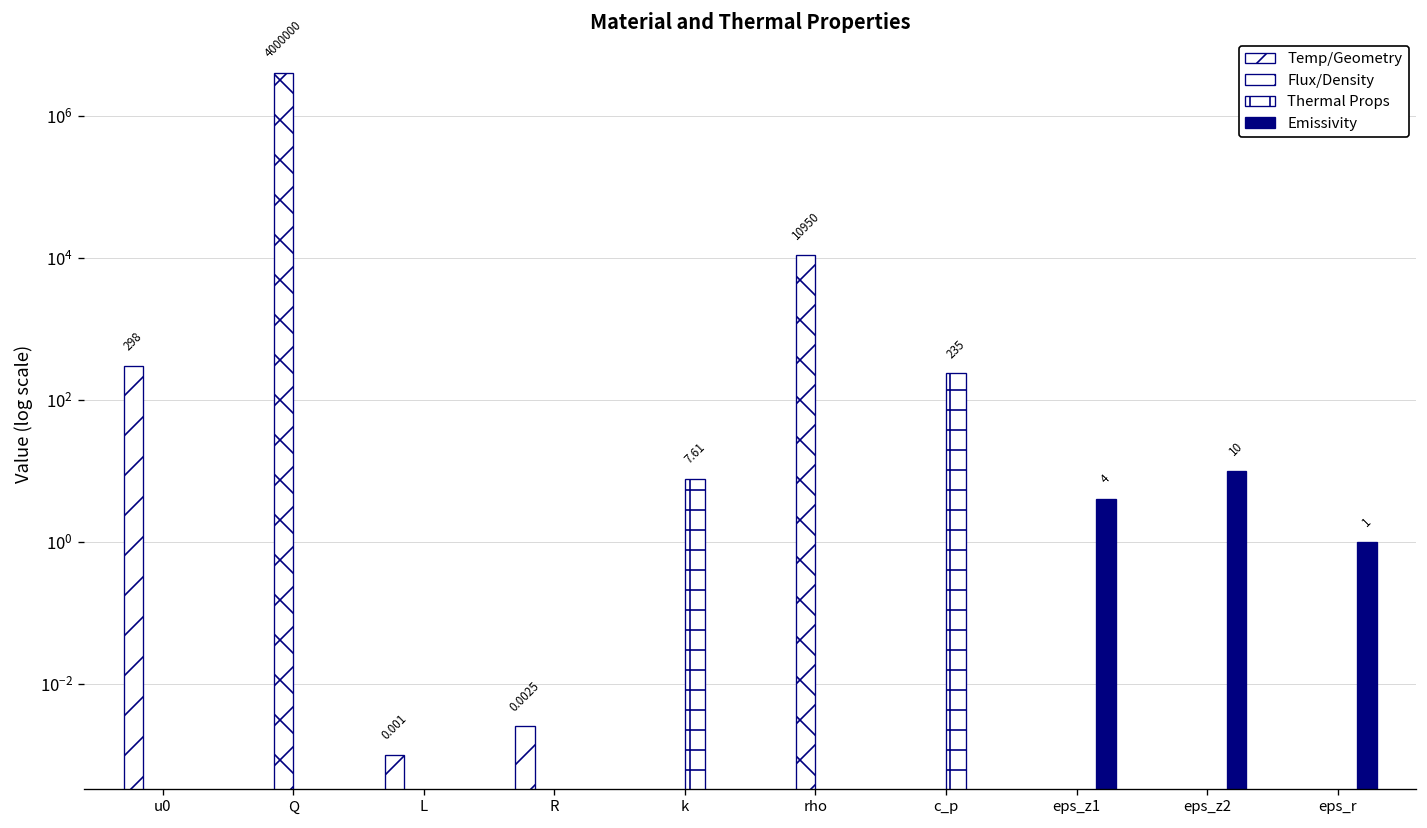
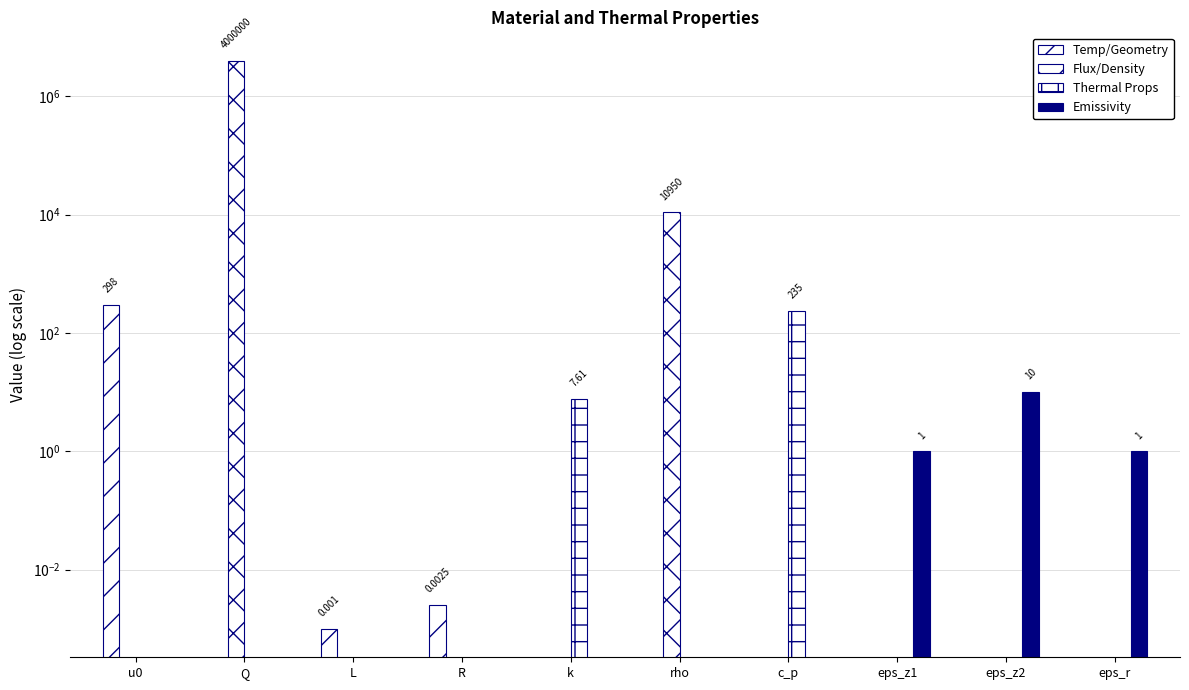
  {
    "Emissivity": {
-     "eps_z1": 4,
+     "eps_z1": 1,
      "eps_z2": 10,
      "eps_r": 1
    }
  }
